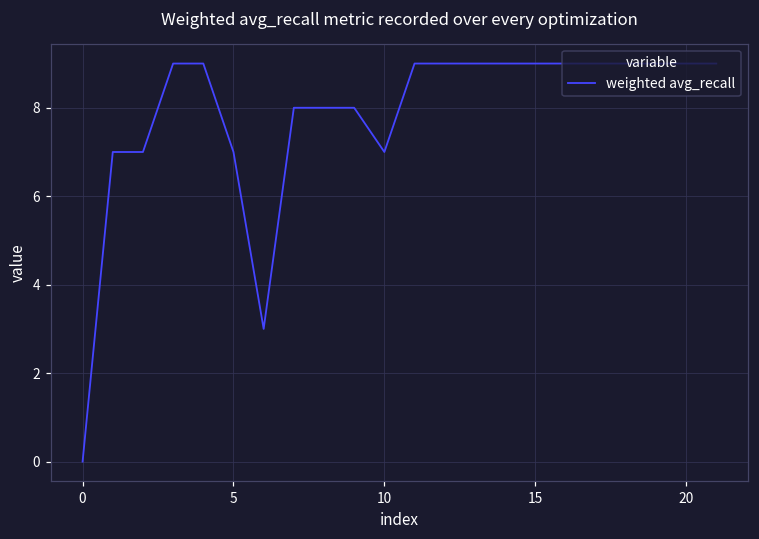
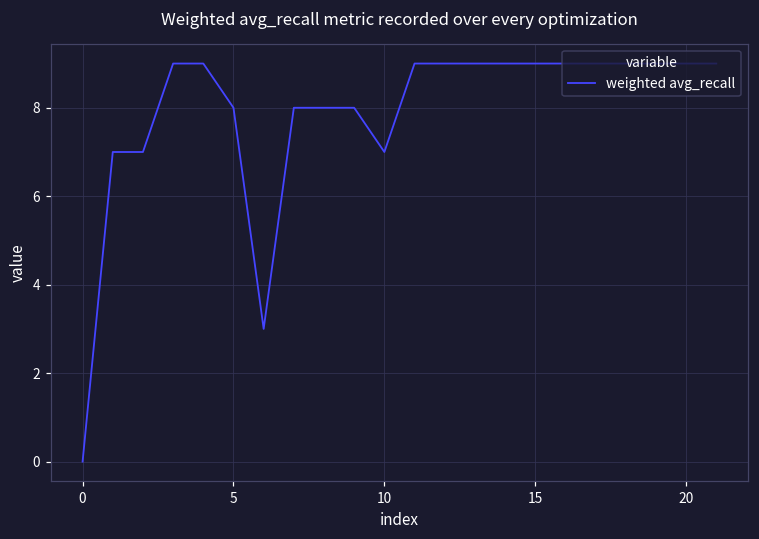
  {
    "0": 0,
-   "5": 7,
+   "5": 8,
    "10": 7,
    "15": 9
  }
